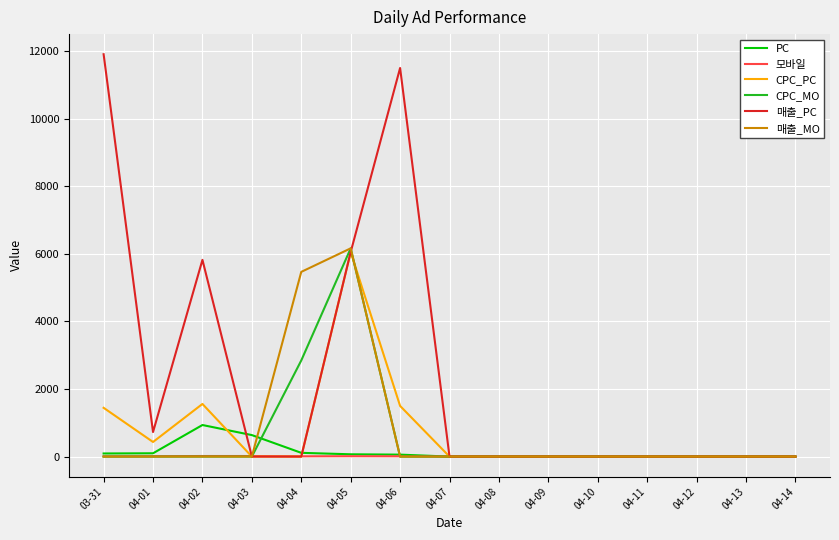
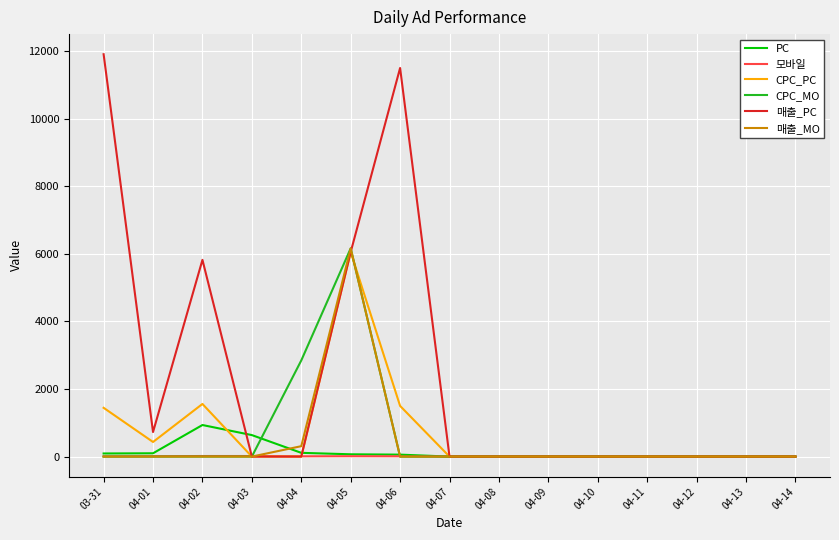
  {
    "CPC_PC": {
      "03-31": 1400,
      "04-01": 400,
      "04-02": 1600,
      "04-06": 1500
    },
    "매출_MO": {
-     "04-04": 5500
+     "04-04": 300
    }
  }
